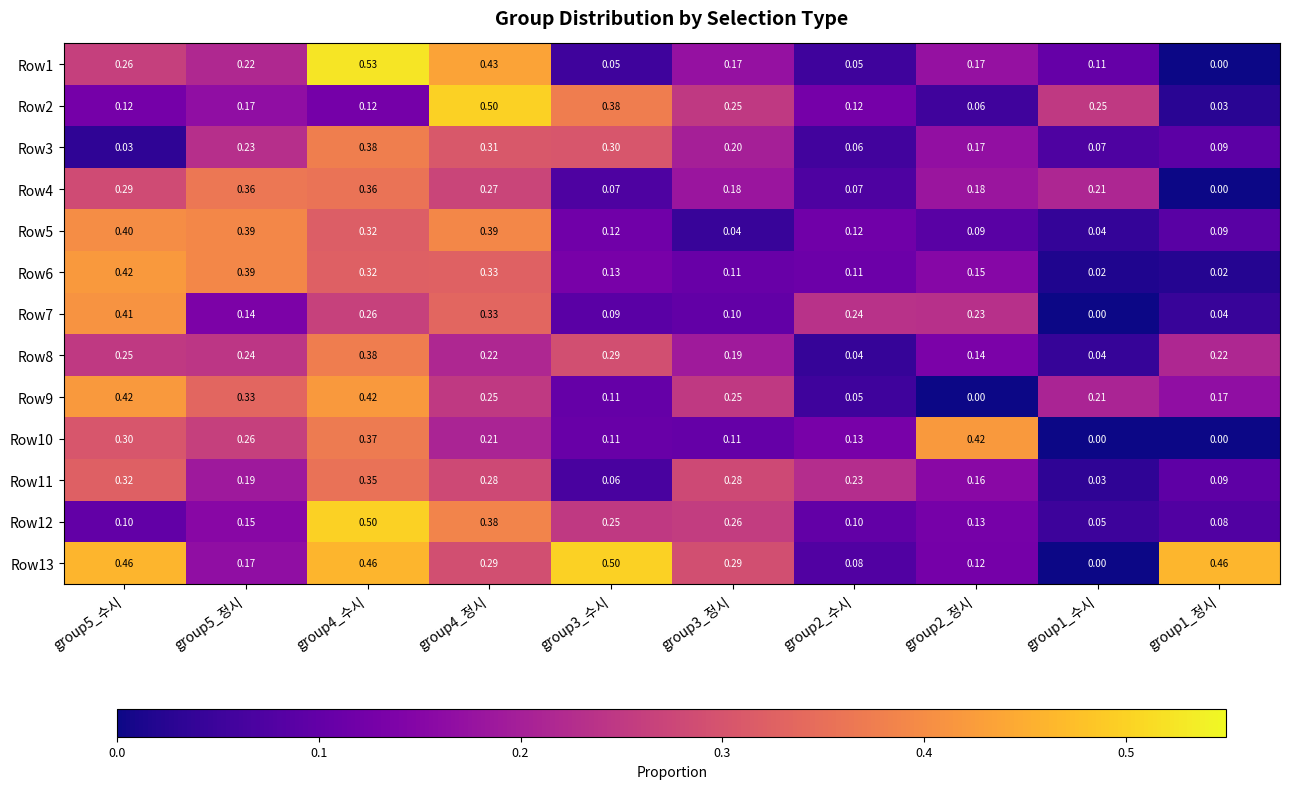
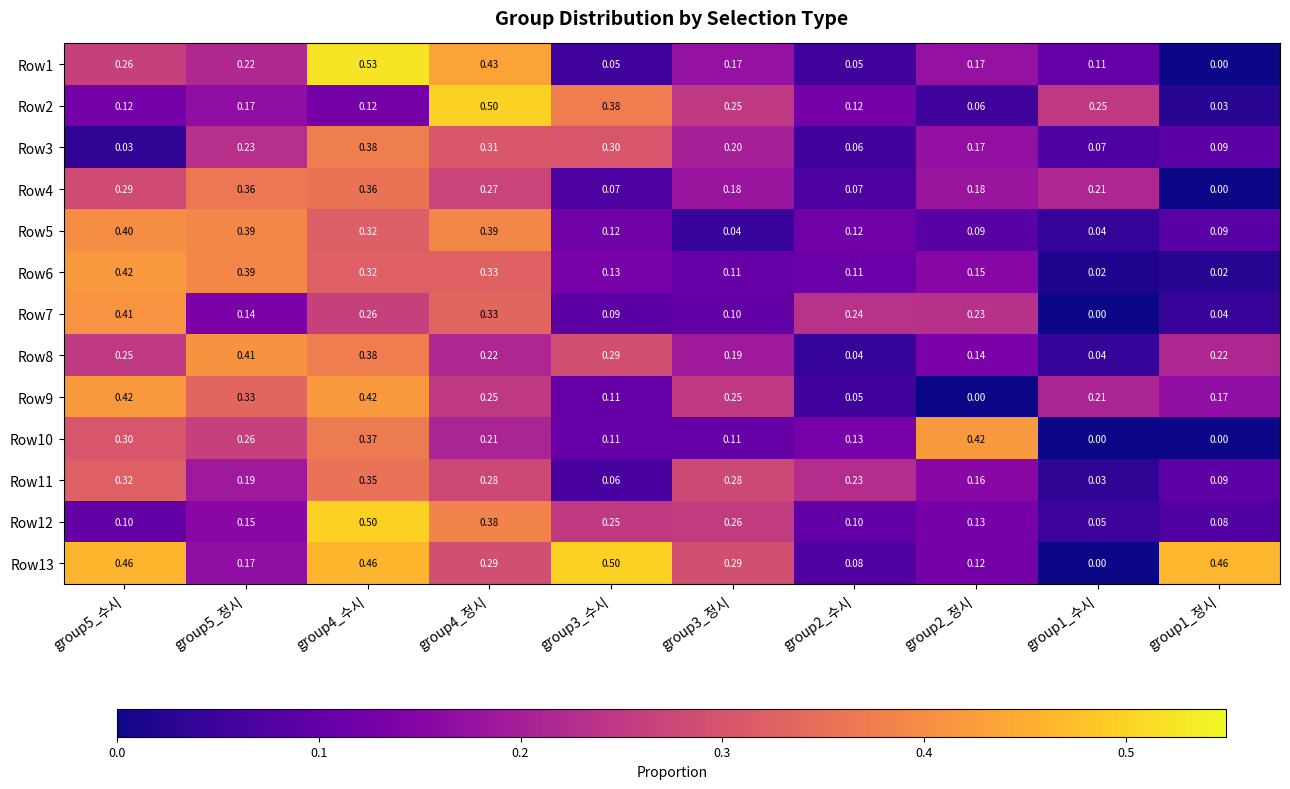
  {
    "Row1": {
      "group5_수시": 0.26,
      "group5_정시": 0.22,
      "group4_수시": 0.53,
      "group4_정시": 0.43,
      "group3_수시": 0.05,
      "group3_정시": 0.17,
      "group2_수시": 0.05,
      "group2_정시": 0.17,
      "group1_수시": 0.11,
      "group1_정시": 0.00
    },
    "Row2": {
      "group5_수시": 0.12,
      "group5_정시": 0.17,
      "group4_수시": 0.12,
      "group4_정시": 0.50,
      "group3_수시": 0.38,
      "group3_정시": 0.25,
      "group2_수시": 0.12,
      "group2_정시": 0.06,
      "group1_수시": 0.25,
      "group1_정시": 0.03
    },
    "Row3": {
      "group5_수시": 0.03,
      "group5_정시": 0.23,
      "group4_수시": 0.38,
      "group4_정시": 0.31,
      "group3_수시": 0.30,
      "group3_정시": 0.20,
      "group2_수시": 0.06,
      "group2_정시": 0.17,
      "group1_수시": 0.07,
      "group1_정시": 0.09
    },
    "Row4": {
      "group5_수시": 0.29,
      "group5_정시": 0.36,
      "group4_수시": 0.36,
      "group4_정시": 0.27,
      "group3_수시": 0.07,
      "group3_정시": 0.18,
      "group2_수시": 0.07,
      "group2_정시": 0.18,
      "group1_수시": 0.21,
      "group1_정시": 0.00
    },
    "Row5": {
      "group5_수시": 0.40,
      "group5_정시": 0.39,
      "group4_수시": 0.32,
      "group4_정시": 0.39,
      "group3_수시": 0.12,
      "group3_정시": 0.04,
      "group2_수시": 0.12,
      "group2_정시": 0.09,
      "group1_수시": 0.04,
      "group1_정시": 0.09
    },
    "Row6": {
      "group5_수시": 0.42,
      "group5_정시": 0.39,
      "group4_수시": 0.32,
      "group4_정시": 0.33,
      "group3_수시": 0.13,
      "group3_정시": 0.11,
      "group2_수시": 0.11,
      "group2_정시": 0.15,
      "group1_수시": 0.02,
      "group1_정시": 0.02
    },
    "Row7": {
      "group5_수시": 0.41,
      "group5_정시": 0.14,
      "group4_수시": 0.26,
      "group4_정시": 0.33,
      "group3_수시": 0.09,
      "group3_정시": 0.10,
      "group2_수시": 0.24,
      "group2_정시": 0.23,
      "group1_수시": 0.00,
      "group1_정시": 0.04
    },
    "Row8": {
      "group5_수시": 0.25,
-     "group5_정시": 0.24,
+     "group5_정시": 0.41,
      "group4_수시": 0.38,
      "group4_정시": 0.22,
      "group3_수시": 0.29,
      "group3_정시": 0.19,
      "group2_수시": 0.04,
      "group2_정시": 0.14,
      "group1_수시": 0.04,
      "group1_정시": 0.22
    },
    "Row9": {
      "group5_수시": 0.42,
      "group5_정시": 0.33,
      "group4_수시": 0.42,
      "group4_정시": 0.25,
      "group3_수시": 0.11,
      "group3_정시": 0.25,
      "group2_수시": 0.05,
      "group2_정시": 0.00,
      "group1_수시": 0.21,
      "group1_정시": 0.17
    },
    "Row10": {
      "group5_수시": 0.30,
      "group5_정시": 0.26,
      "group4_수시": 0.37,
      "group4_정시": 0.21,
      "group3_수시": 0.11,
      "group3_정시": 0.11,
      "group2_수시": 0.13,
      "group2_정시": 0.42,
      "group1_수시": 0.00,
      "group1_정시": 0.00
    },
    "Row11": {
      "group5_수시": 0.32,
      "group5_정시": 0.19,
      "group4_수시": 0.35,
      "group4_정시": 0.28,
      "group3_수시": 0.06,
      "group3_정시": 0.28,
      "group2_수시": 0.23,
      "group2_정시": 0.16,
      "group1_수시": 0.03,
      "group1_정시": 0.09
    },
    "Row12": {
      "group5_수시": 0.10,
      "group5_정시": 0.15,
      "group4_수시": 0.50,
      "group4_정시": 0.38,
      "group3_수시": 0.25,
      "group3_정시": 0.26,
      "group2_수시": 0.10,
      "group2_정시": 0.13,
      "group1_수시": 0.05,
      "group1_정시": 0.08
    },
    "Row13": {
      "group5_수시": 0.46,
      "group5_정시": 0.17,
      "group4_수시": 0.46,
      "group4_정시": 0.29,
      "group3_수시": 0.50,
      "group3_정시": 0.29,
      "group2_수시": 0.08,
      "group2_정시": 0.12,
      "group1_수시": 0.00,
      "group1_정시": 0.46
    }
  }
